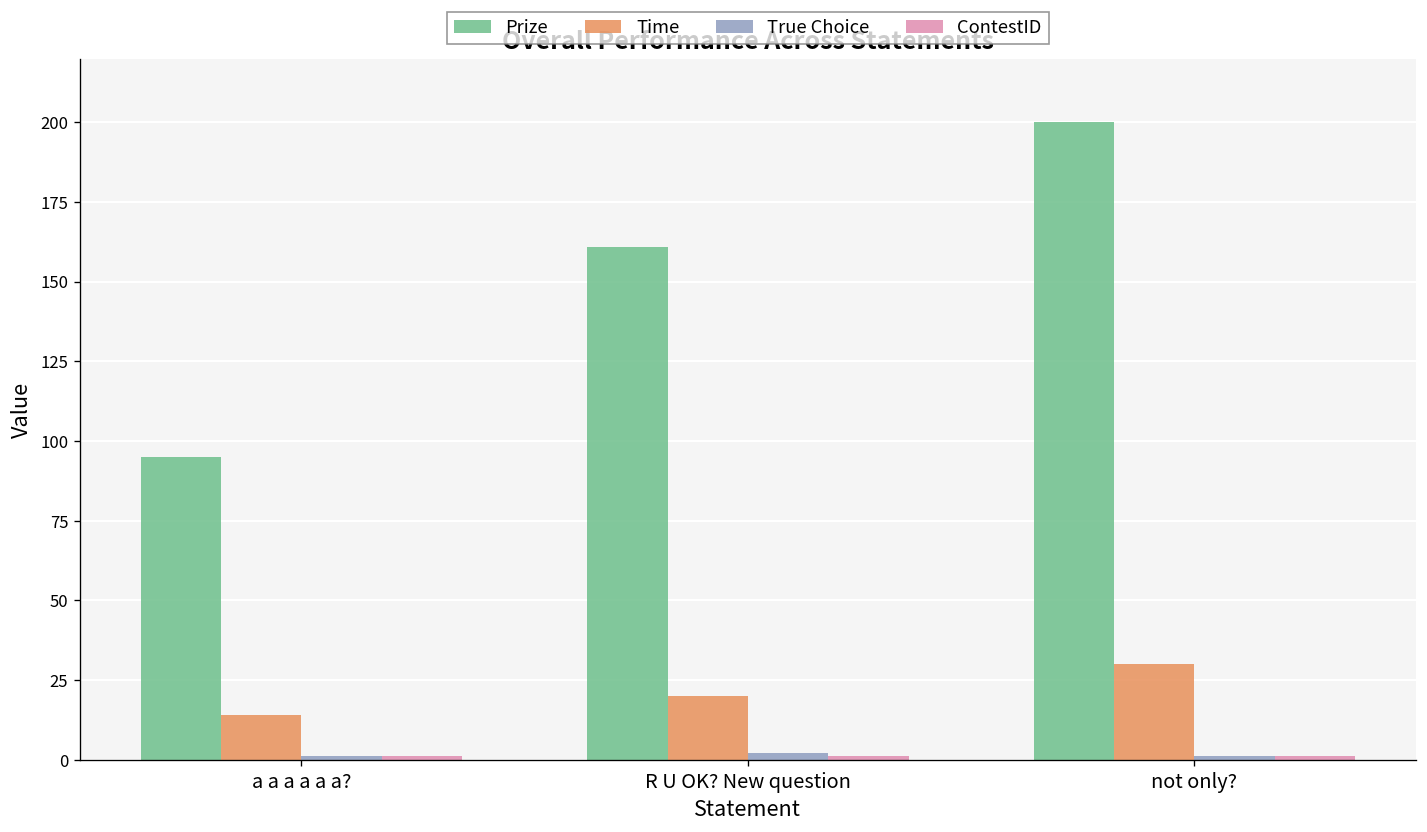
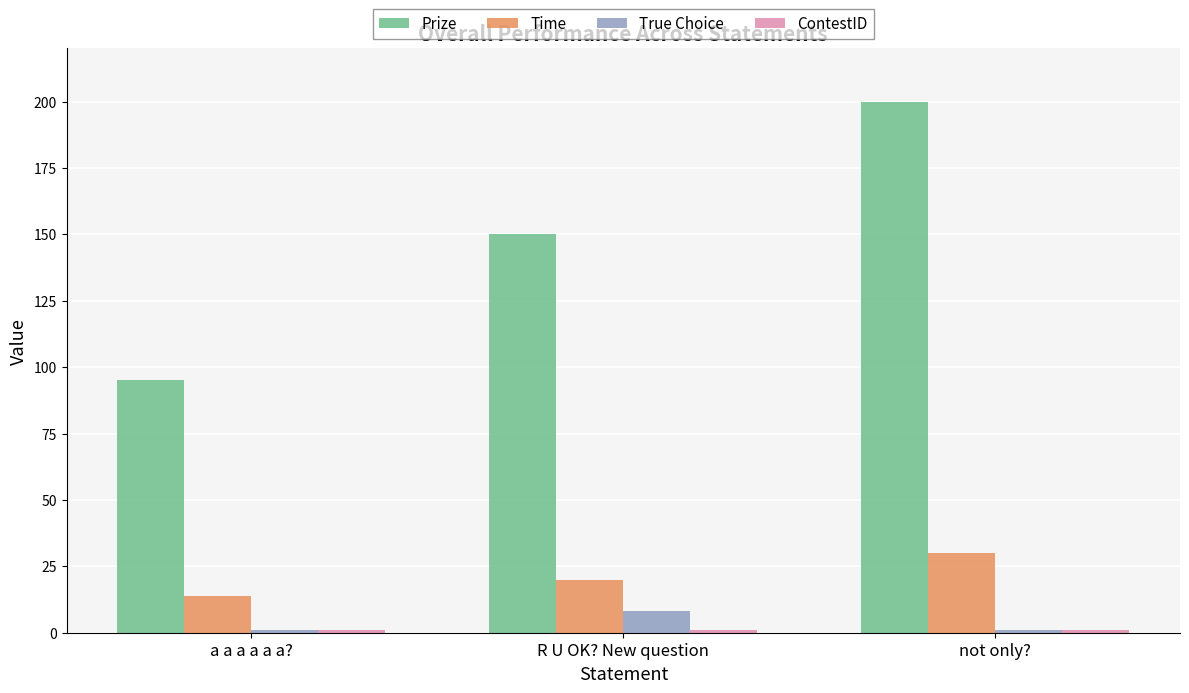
  {
    "Prize": {
      "a a a a a a?": 95,
-     "R U OK? New question": 161,
+     "R U OK? New question": 150,
      "not only?": 200
    },
    "Time": {
      "a a a a a a?": 14,
      "R U OK? New question": 20,
      "not only?": 30
    },
    "True Choice": {
      "a a a a a a?": 1,
-     "R U OK? New question": 2,
+     "R U OK? New question": 8,
      "not only?": 1
    },
    "ContestID": {
      "a a a a a a?": 1,
      "R U OK? New question": 1,
      "not only?": 1
    }
  }
